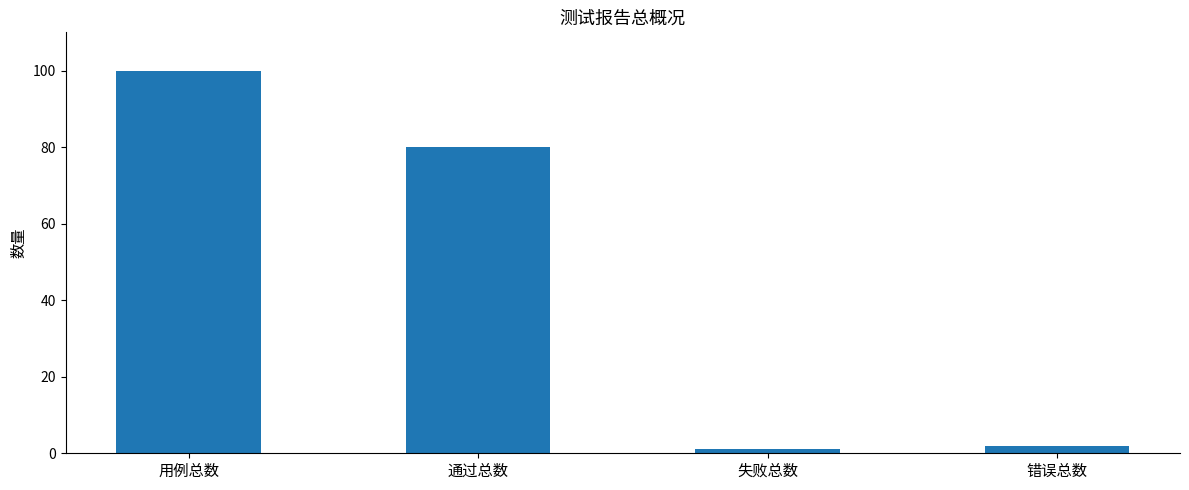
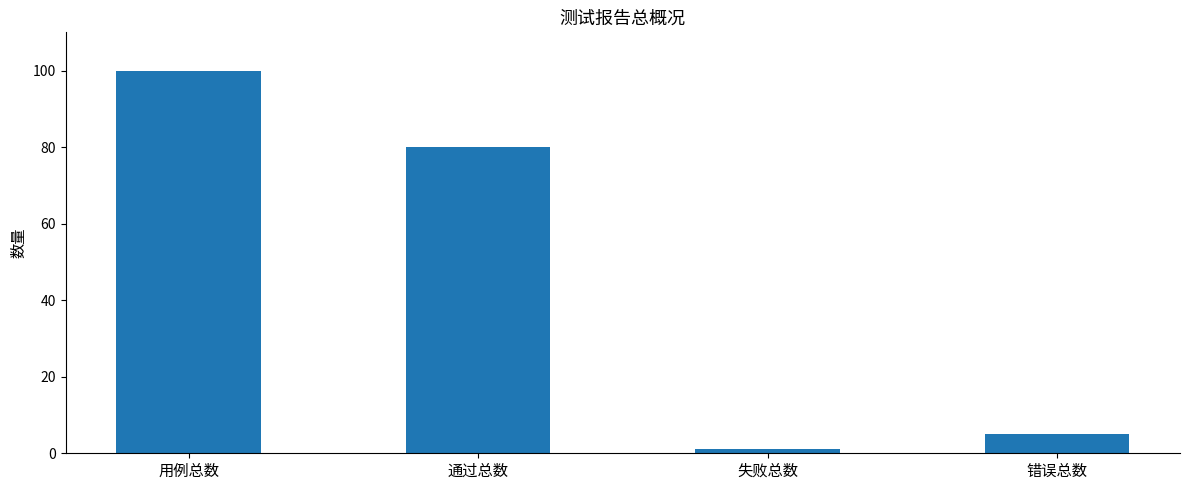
  {
    "用例总数": 100,
    "通过总数": 80,
    "失败总数": 1,
-   "错误总数": 2
+   "错误总数": 5
  }
